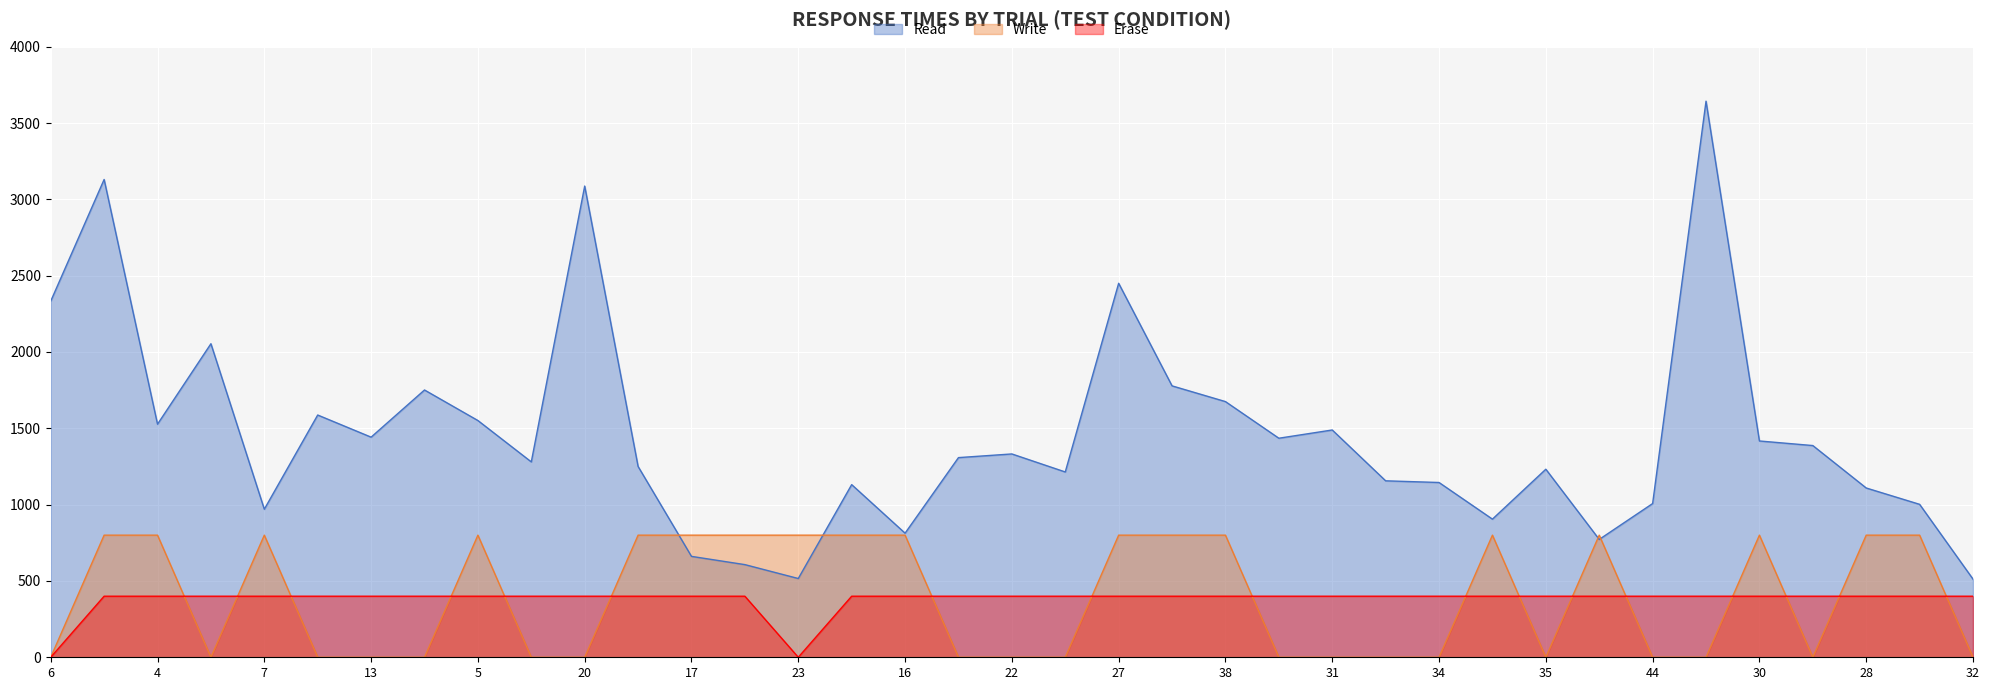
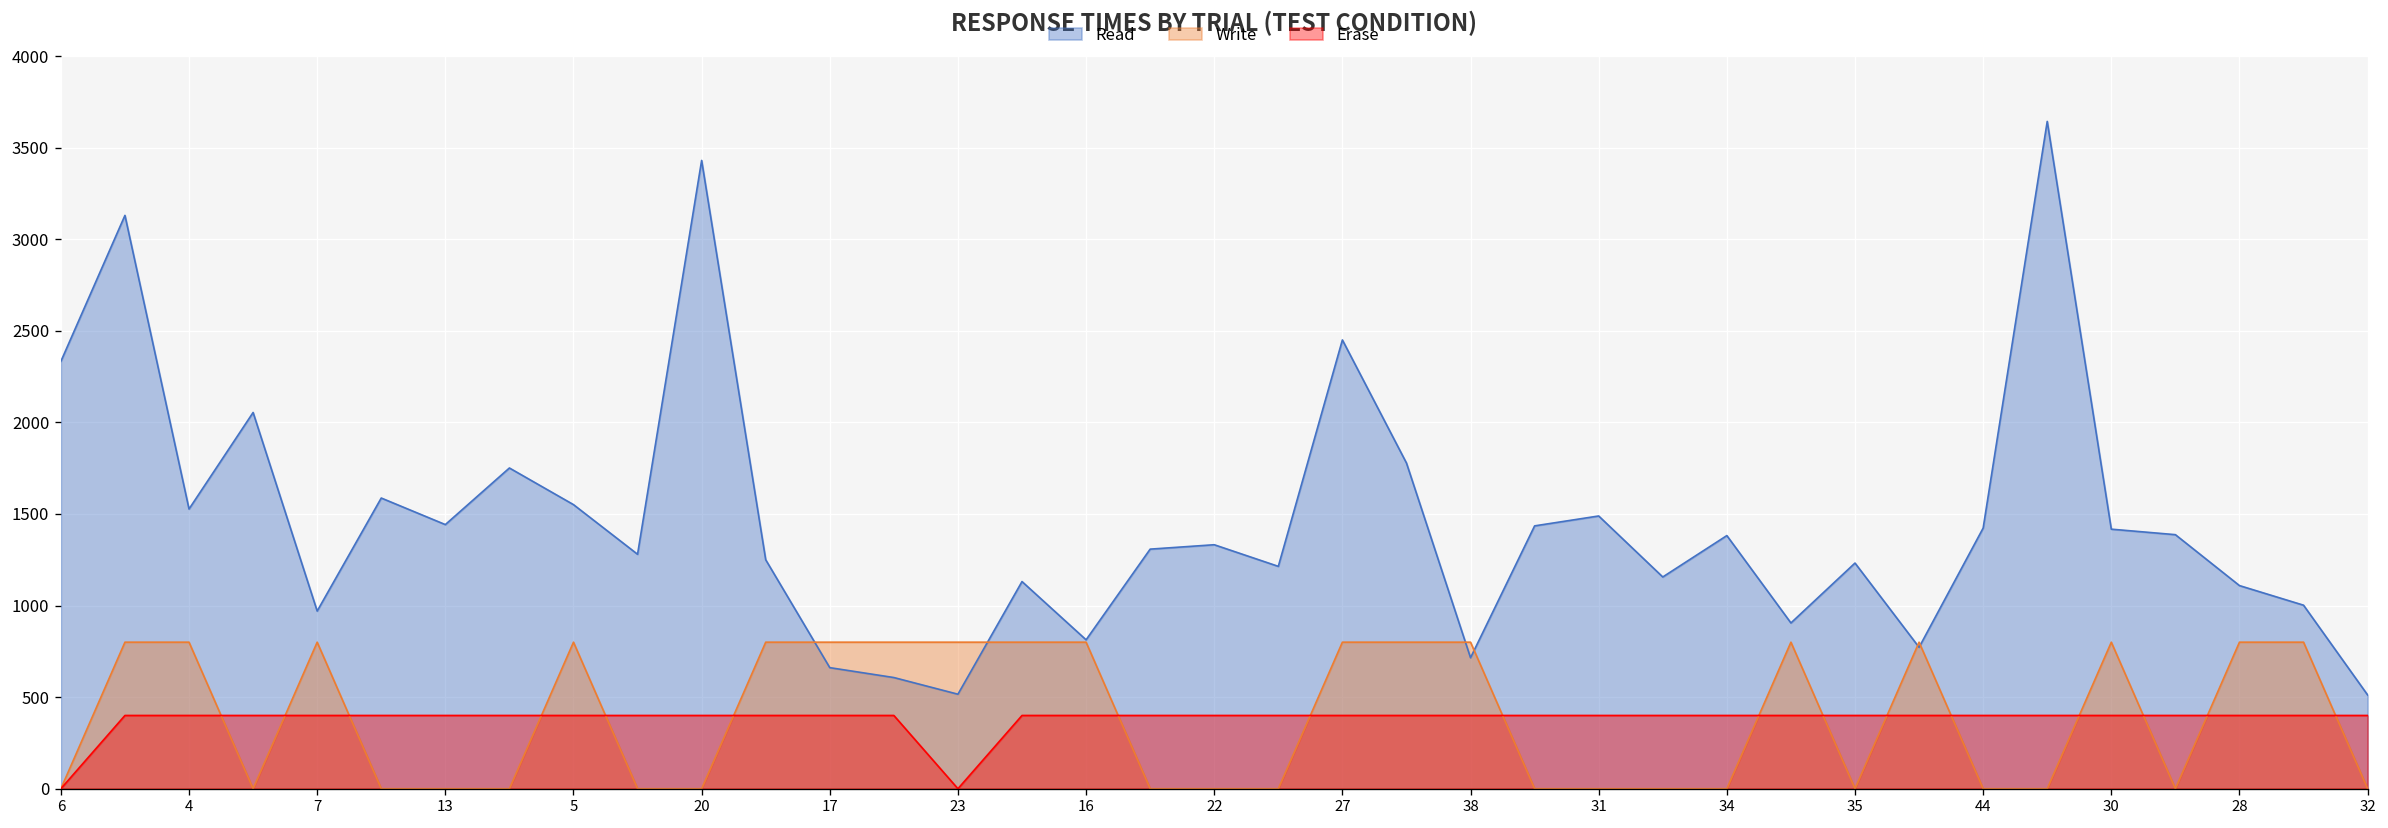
  {
    "Read": {
      "6": 2330,
      "4": 1530,
-     "20": 3090,
+     "20": 3430,
      "22": 1330,
-     "38": 1680,
-     "34": 1150,
-     "44": 1010,
+     "38": 720,
+     "34": 1380,
+     "44": 1420,
      "30": 1420,
      "28": 1110,
      "32": 510
    },
    "Write": {
      "4": 800,
      "20": 0,
      "22": 0,
      "38": 800,
      "34": 0,
      "44": 0,
      "30": 800,
      "28": 800,
      "32": 0
    },
    "Erase": {
      "4": 400,
      "20": 400,
      "16": 400,
      "22": 400,
      "38": 400,
      "34": 400,
      "44": 400,
      "30": 400,
      "28": 400,
      "32": 400
    }
  }
